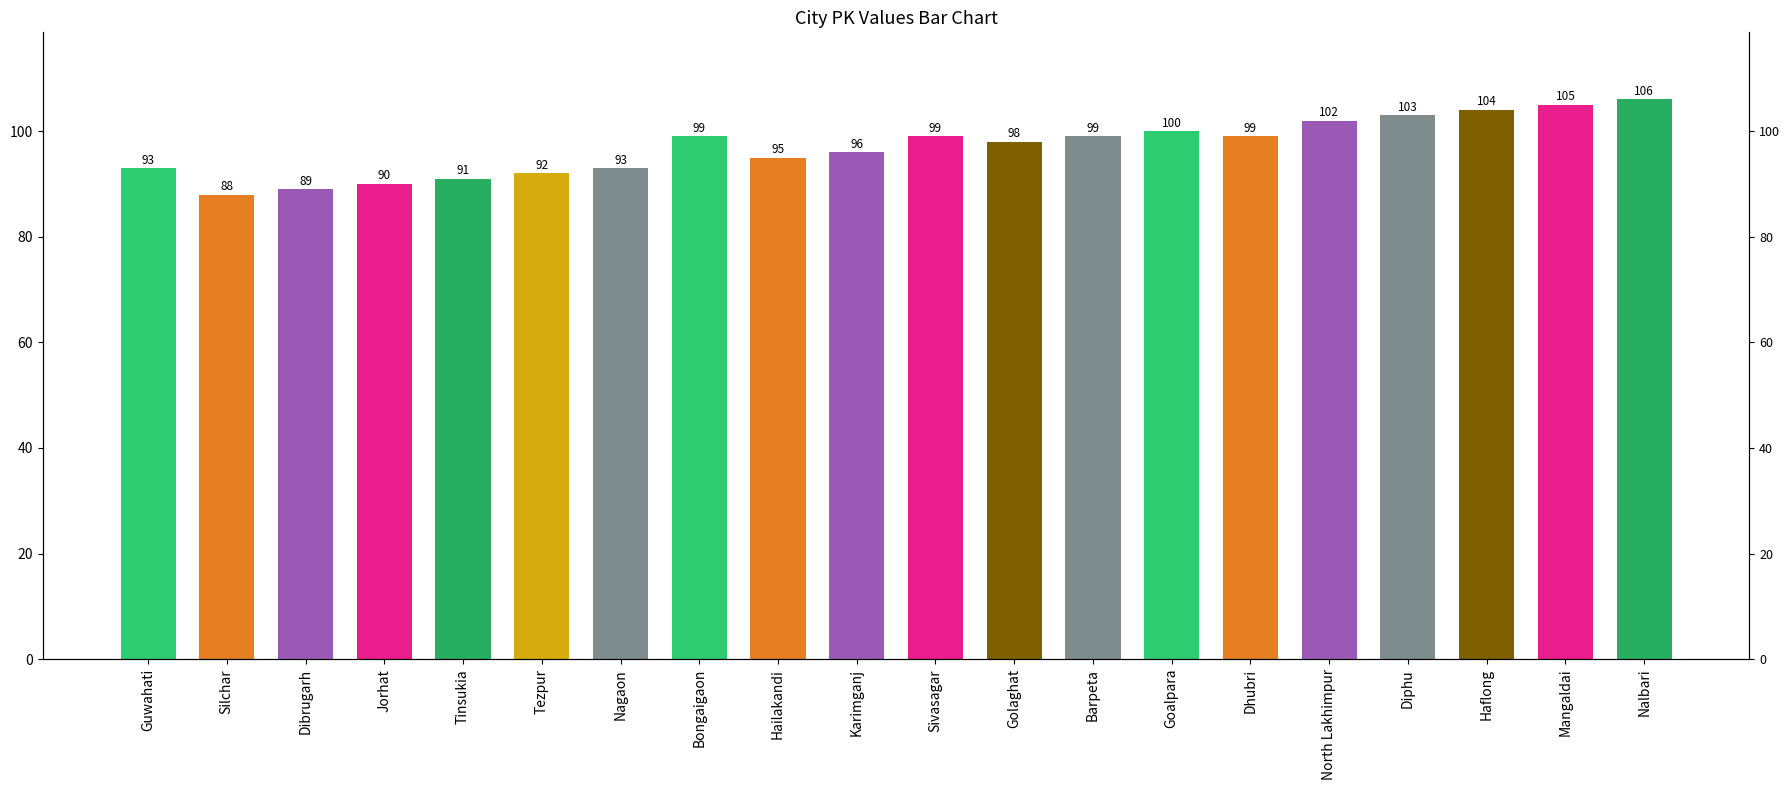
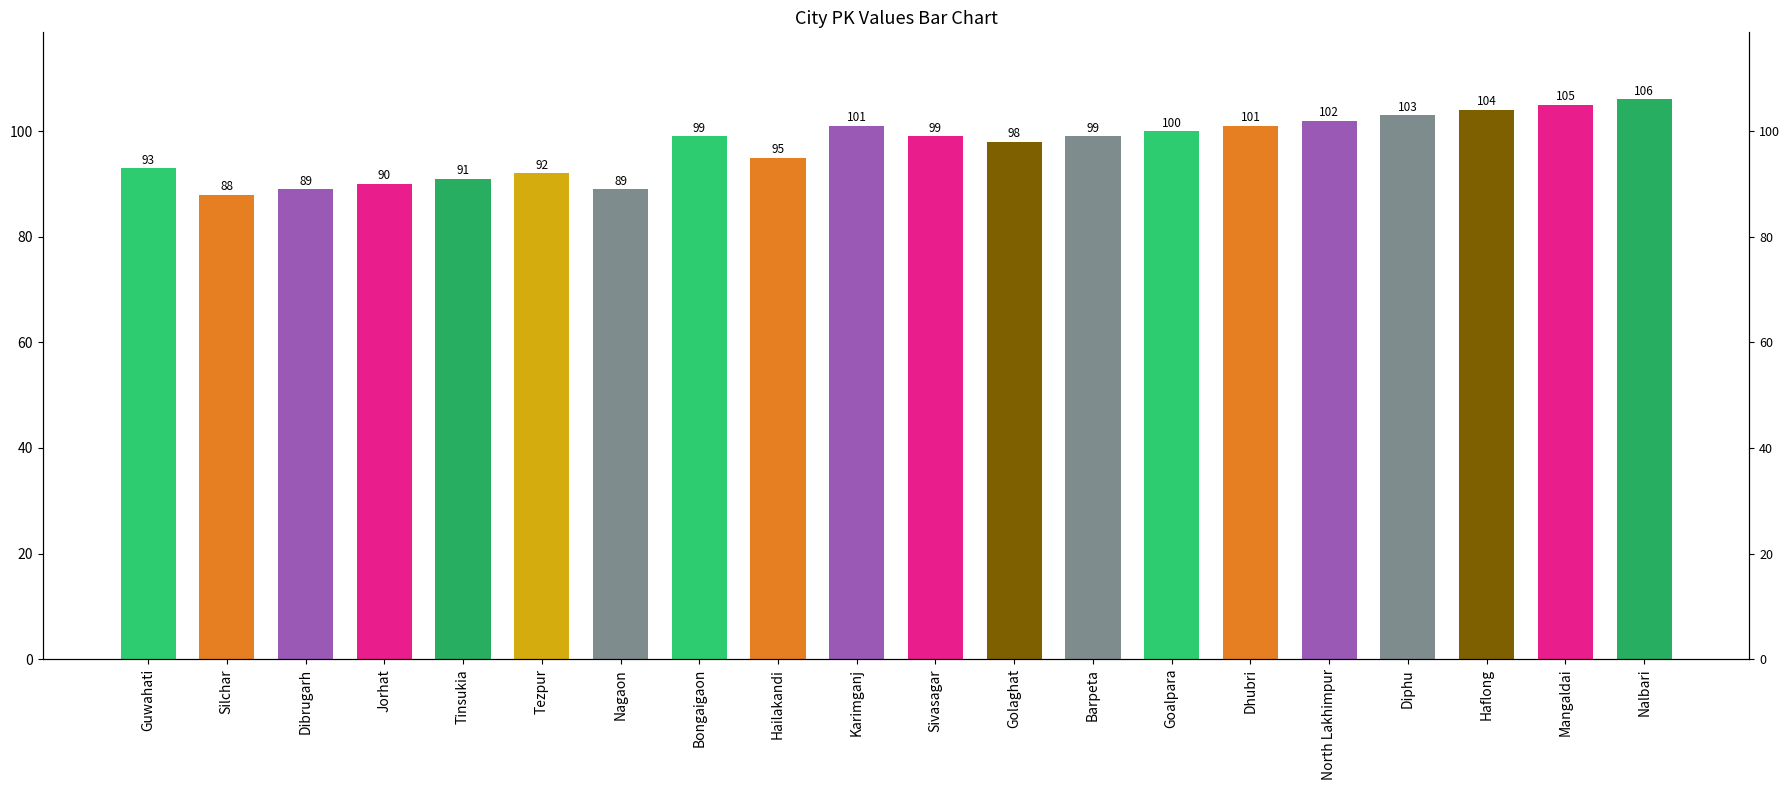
  {
    "Guwahati": 93,
    "Silchar": 88,
    "Dibrugarh": 89,
    "Jorhat": 90,
    "Tinsukia": 91,
    "Tezpur": 92,
-   "Nagaon": 93,
+   "Nagaon": 89,
    "Bongaigaon": 99,
    "Hailakandi": 95,
-   "Karimganj": 96,
+   "Karimganj": 101,
    "Sivasagar": 99,
    "Golaghat": 98,
    "Barpeta": 99,
    "Goalpara": 100,
-   "Dhubri": 99,
+   "Dhubri": 101,
    "North Lakhimpur": 102,
    "Diphu": 103,
    "Haflong": 104,
    "Mangaldai": 105,
    "Nalbari": 106
  }
